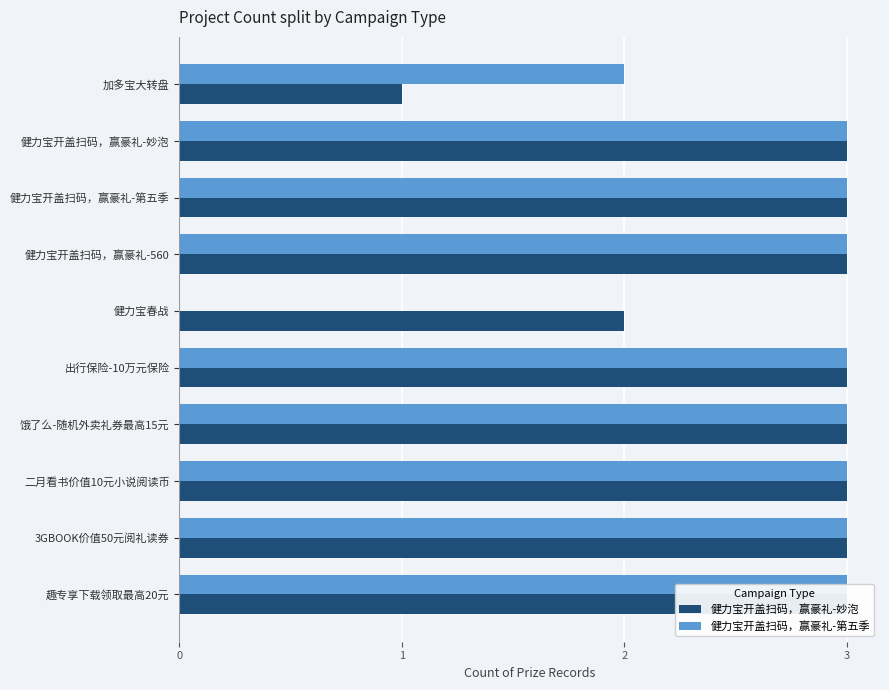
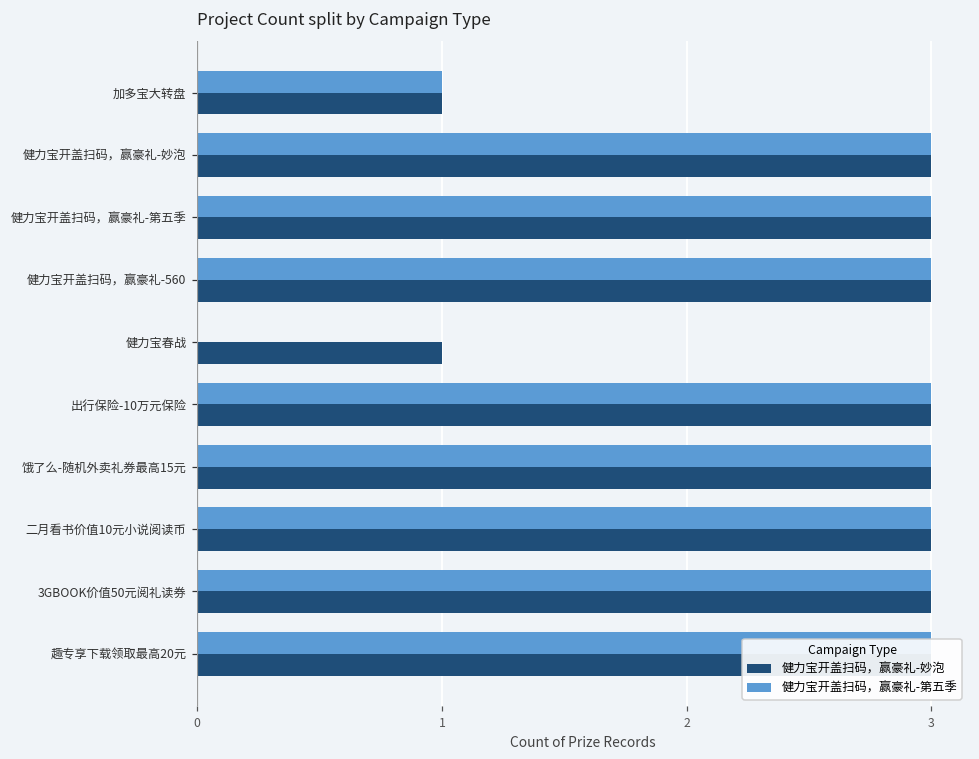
  {
    "健力宝开盖扫码，赢豪礼-妙泡": {
      "加多宝大转盘": 1,
      "健力宝开盖扫码，赢豪礼-妙泡": 3,
      "健力宝开盖扫码，赢豪礼-第五季": 3,
      "健力宝开盖扫码，赢豪礼-560": 3,
-     "健力宝春战": 2,
+     "健力宝春战": 1,
      "出行保险-10万元保险": 3,
      "饿了么-随机外卖礼券最高15元": 3,
      "二月看书价值10元小说阅读币": 3,
      "3GBOOK价值50元阅礼读券": 3
    },
    "健力宝开盖扫码，赢豪礼-第五季": {
-     "加多宝大转盘": 2,
+     "加多宝大转盘": 1,
      "健力宝开盖扫码，赢豪礼-妙泡": 3,
      "健力宝开盖扫码，赢豪礼-第五季": 3,
      "健力宝开盖扫码，赢豪礼-560": 3,
      "健力宝春战": 0,
      "出行保险-10万元保险": 3,
      "饿了么-随机外卖礼券最高15元": 3,
      "二月看书价值10元小说阅读币": 3,
      "3GBOOK价值50元阅礼读券": 3
    }
  }
